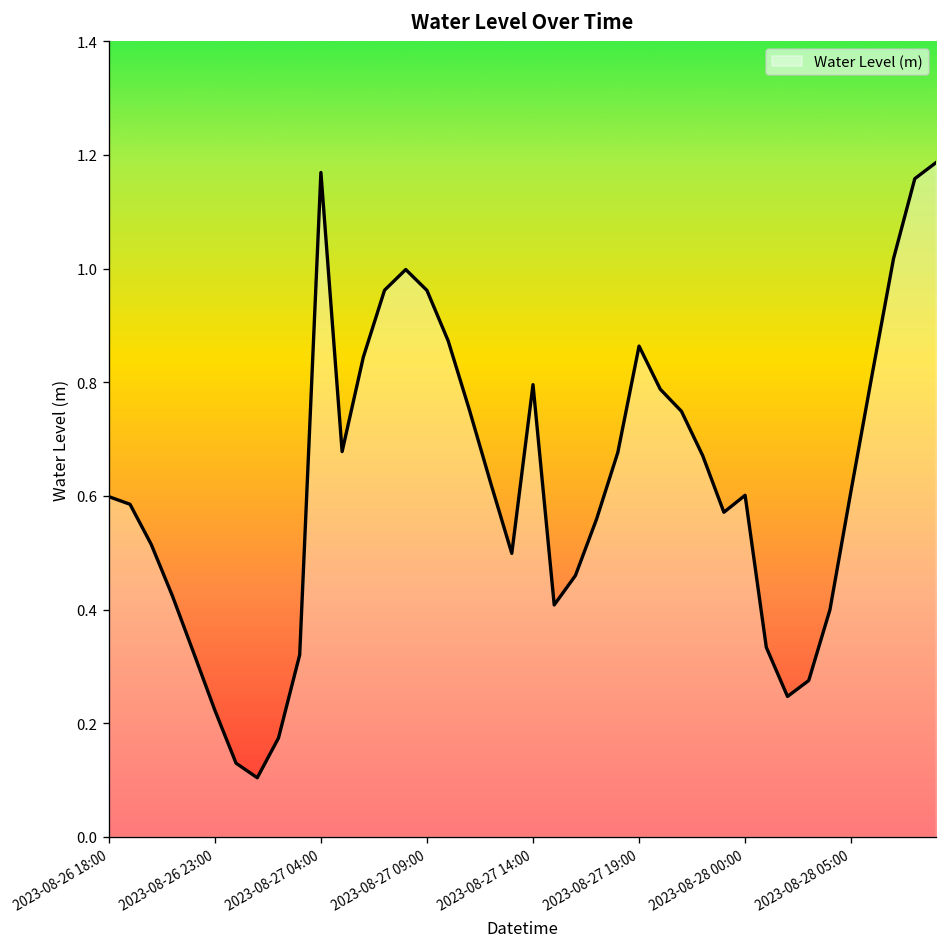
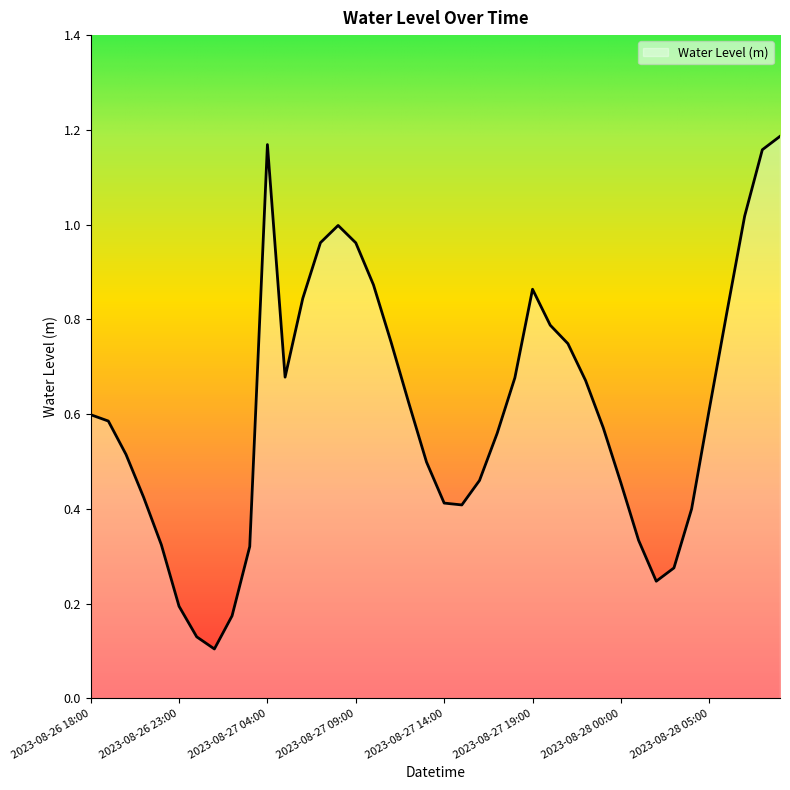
  {
    "2023-08-26 18:00": 0.60,
-   "2023-08-26 23:00": 0.22,
+   "2023-08-26 23:00": 0.19,
    "2023-08-27 04:00": 1.17,
    "2023-08-27 09:00": 0.96,
-   "2023-08-27 14:00": 0.80,
+   "2023-08-27 14:00": 0.41,
    "2023-08-27 19:00": 0.86,
-   "2023-08-28 00:00": 0.60,
+   "2023-08-28 00:00": 0.45,
    "2023-08-28 05:00": 0.61
  }
